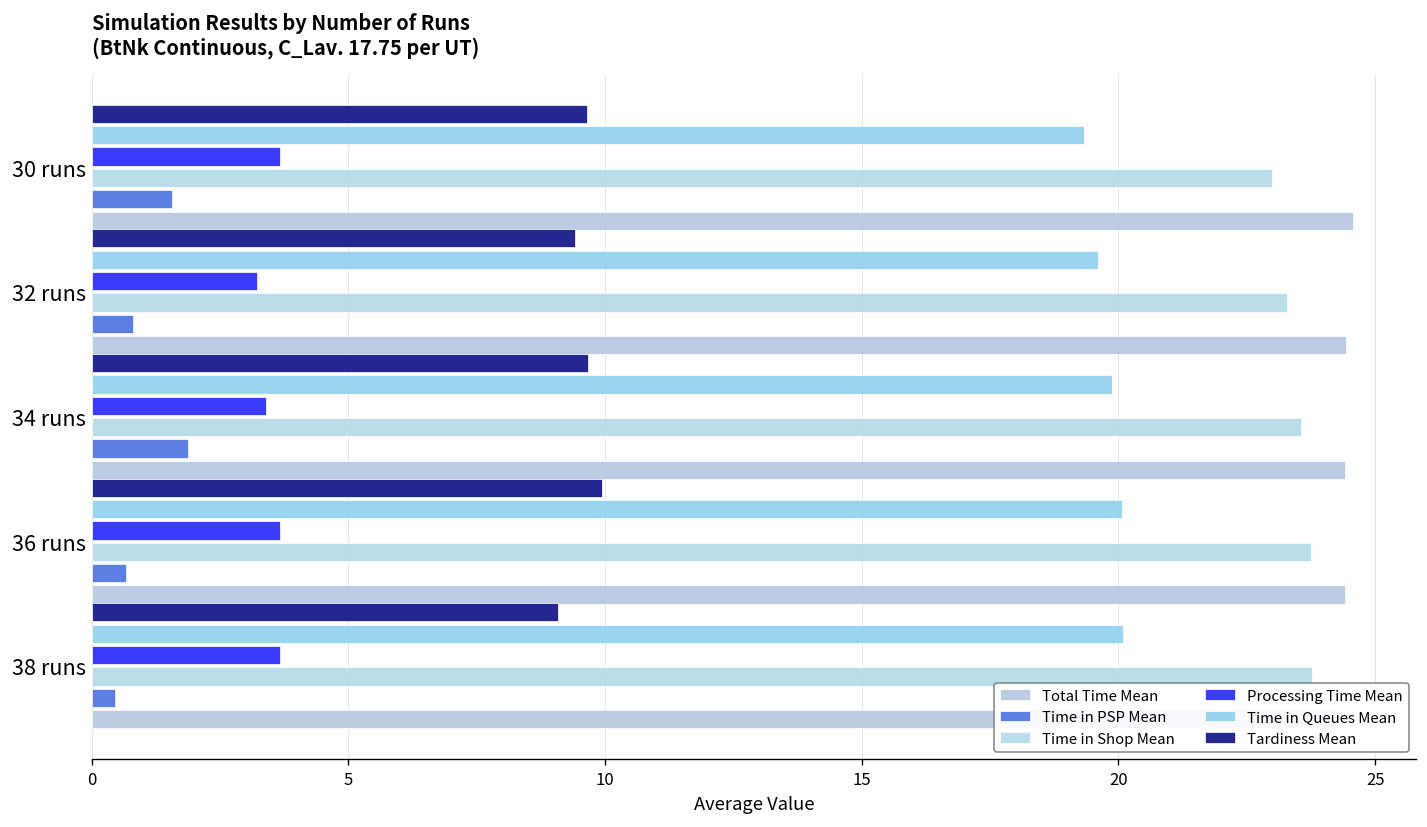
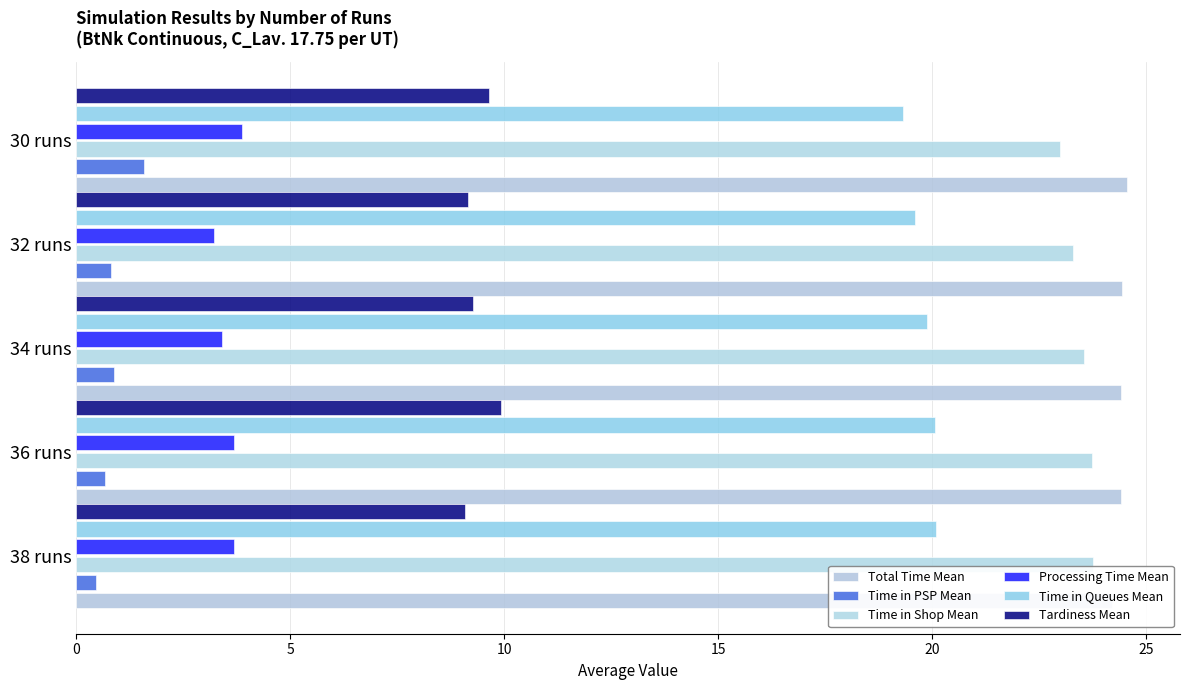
  {
    "Time in PSP Mean": {
      "30 runs": 1.6,
      "32 runs": 0.8,
-     "34 runs": 1.9,
+     "34 runs": 0.9,
      "36 runs": 0.7,
      "38 runs": 0.4
    },
    "Processing Time Mean": {
-     "30 runs": 3.7,
+     "30 runs": 3.9,
      "32 runs": 3.2,
      "34 runs": 3.4,
      "36 runs": 3.7,
      "38 runs": 3.7
    },
    "Tardiness Mean": {
      "30 runs": 9.6,
-     "32 runs": 9.4,
-     "34 runs": 9.7,
+     "32 runs": 9.2,
+     "34 runs": 9.3,
      "36 runs": 9.9,
      "38 runs": 9.1
    }
  }
